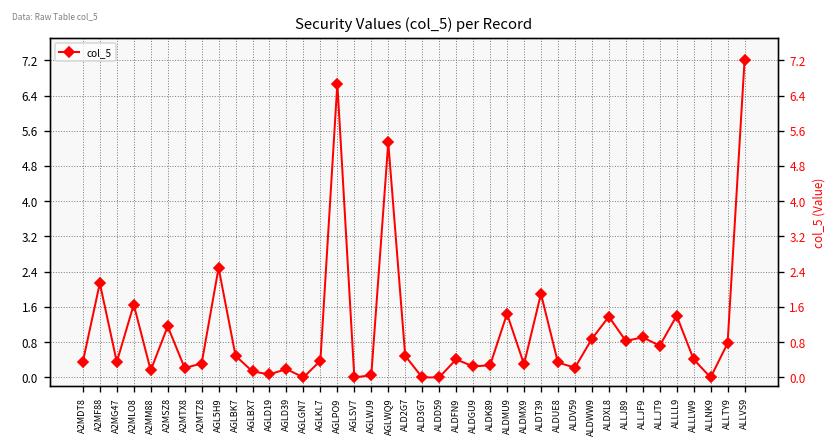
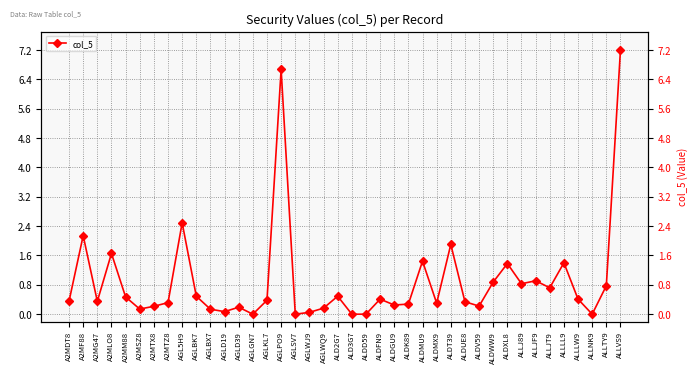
  {
    "A2MDT8": 0.4,
    "A2MF88": 2.1,
    "A2MG47": 0.4,
    "A2MLO8": 1.7,
-   "A2MM88": 0.2,
-   "A2MSZ8": 1.2,
+   "A2MM88": 0.5,
+   "A2MSZ8": 0.1,
    "A2MTX8": 0.2,
    "A2MTZ8": 0.3,
    "AGL5H9": 2.5,
    "AGLBK7": 0.5,
    "AGLBX7": 0.1,
    "AGLD19": 0.1,
    "AGLD39": 0.2,
    "AGLGN7": 0.0,
    "AGLKL7": 0.4,
    "AGLPO9": 6.7,
    "AGLSV7": 0.0,
    "AGLWJ9": 0.1,
-   "AGLWQ9": 5.3,
+   "AGLWQ9": 0.2,
    "ALD2G7": 0.5,
    "ALD3G7": 0.0,
    "ALDD59": 0.0,
    "ALDFN9": 0.4,
    "ALDGU9": 0.3,
    "ALDK89": 0.3,
    "ALDMU9": 1.4,
    "ALDMX9": 0.3,
    "ALDT39": 1.9,
    "ALDUE8": 0.3,
    "ALDV59": 0.2,
    "ALDWW9": 0.9,
    "ALDXL8": 1.4,
    "ALLJ89": 0.8,
    "ALLJF9": 0.9,
    "ALLJT9": 0.7,
    "ALLLL9": 1.4,
    "ALLLW9": 0.4,
    "ALLNK9": 0.0,
    "ALLTY9": 0.8,
    "ALLVS9": 7.2
  }
